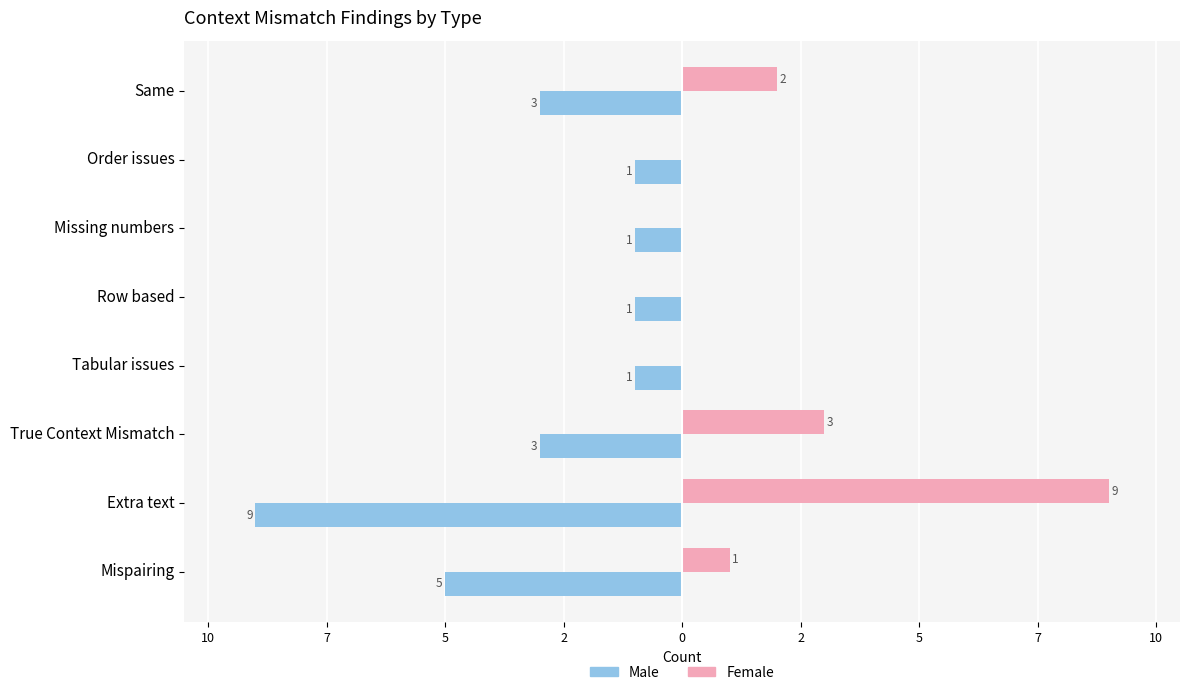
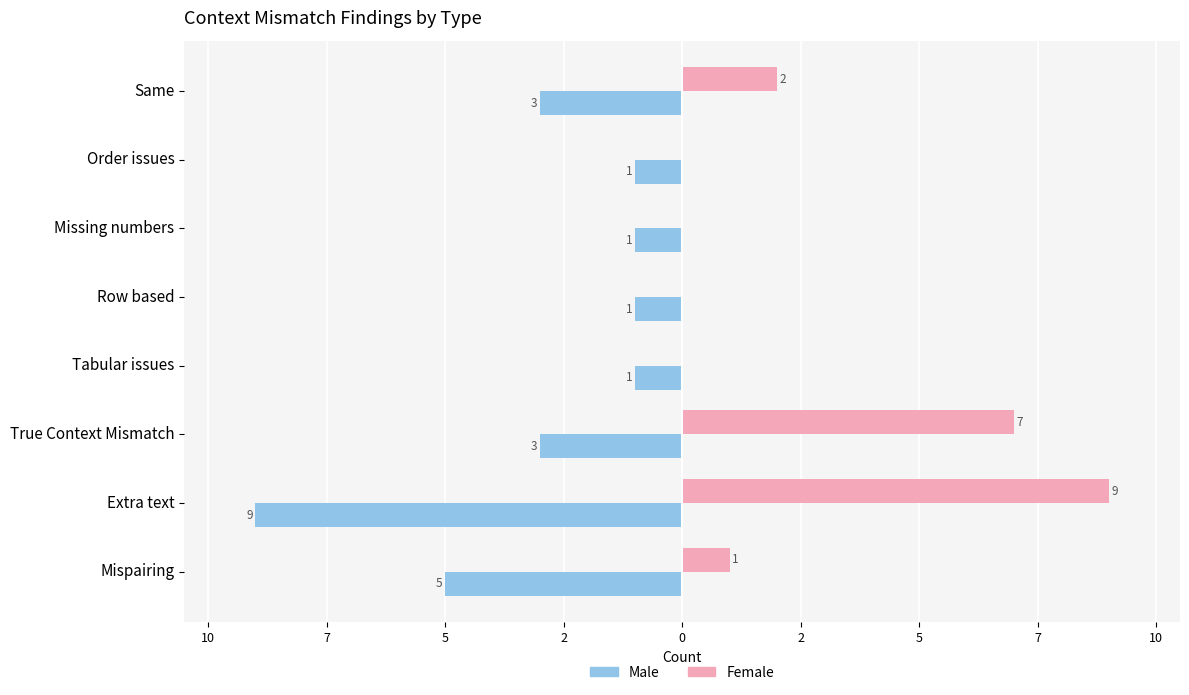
  {
    "Female": {
      "Same": 2,
-     "True Context Mismatch": 3,
+     "True Context Mismatch": 7,
      "Extra text": 9,
      "Mispairing": 1
    }
  }
